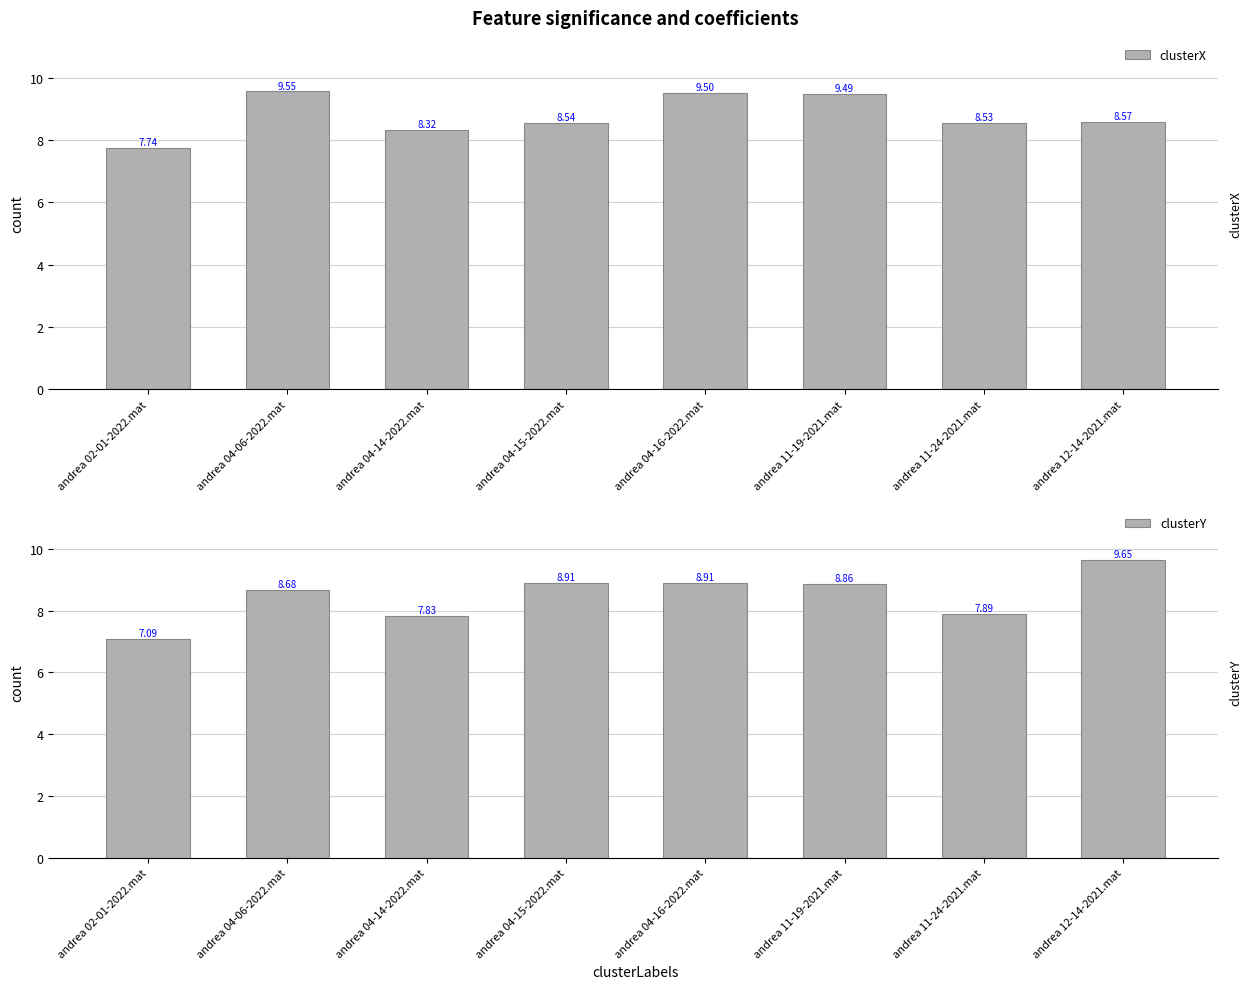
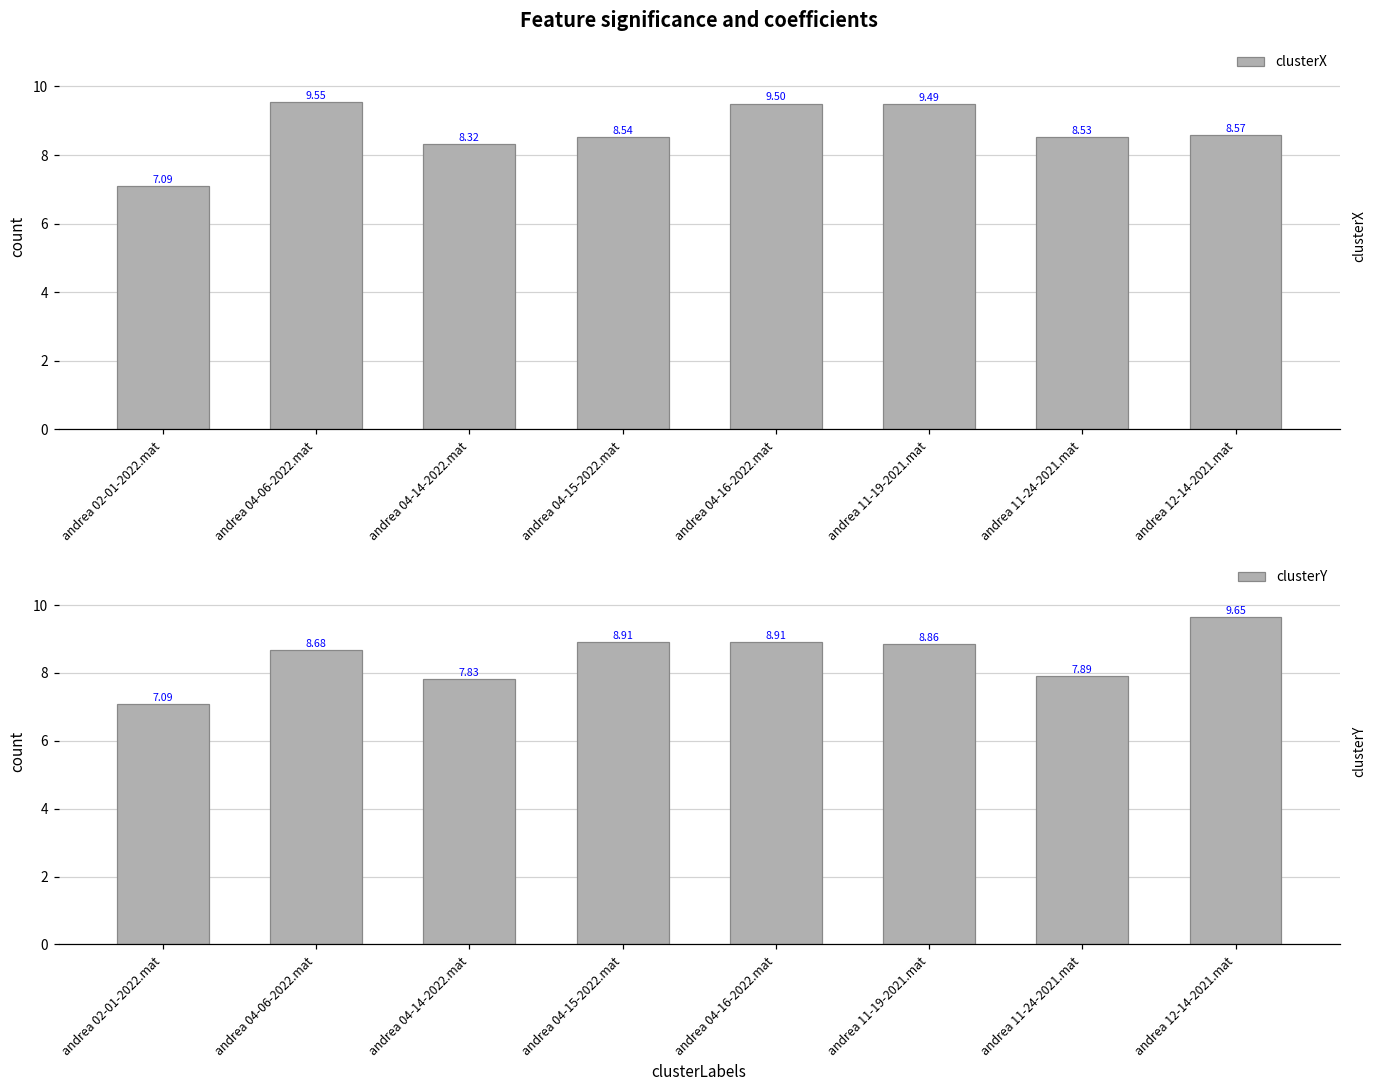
  {
    "Feature significance and coefficients": {
-     "andrea 02-01-2022.mat": 7.74,
+     "andrea 02-01-2022.mat": 7.09,
      "andrea 04-06-2022.mat": 9.55,
      "andrea 04-14-2022.mat": 8.32,
      "andrea 04-15-2022.mat": 8.54,
      "andrea 04-16-2022.mat": 9.50,
      "andrea 11-19-2021.mat": 9.49,
      "andrea 11-24-2021.mat": 8.53,
      "andrea 12-14-2021.mat": 8.57
    }
  }
